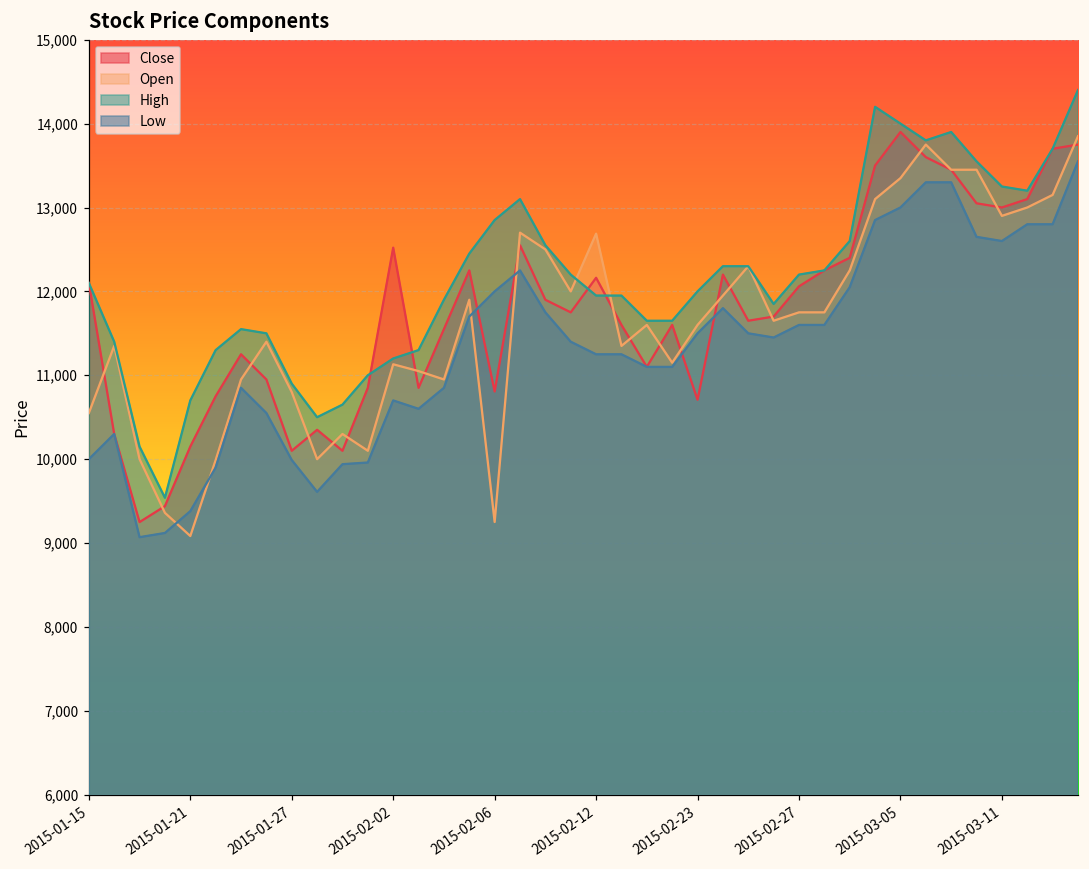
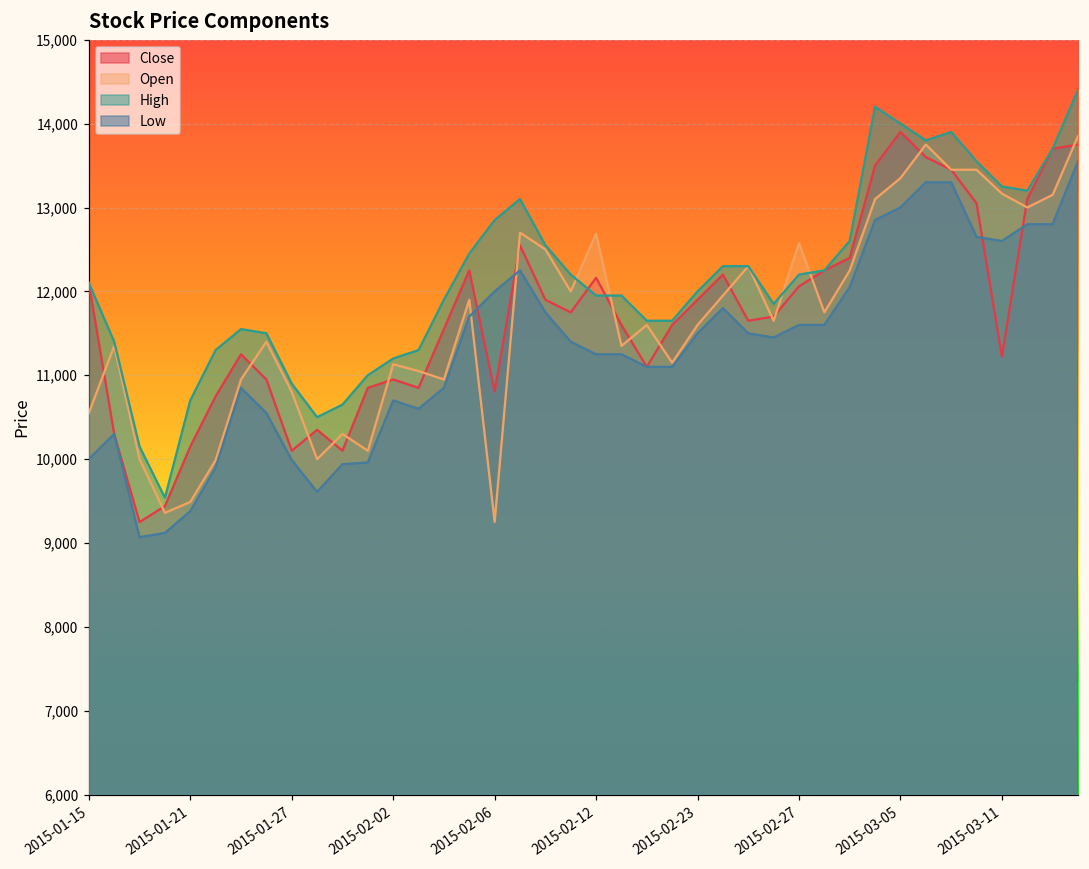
  {
    "Close": {
      "2015-01-21": "10,200",
      "2015-01-27": "10,100",
-     "2015-02-02": "12,500",
+     "2015-02-02": "11,000",
      "2015-02-06": "10,800",
      "2015-02-12": "12,200",
-     "2015-02-23": "10,700",
+     "2015-02-23": "11,900",
      "2015-02-27": "12,100",
      "2015-03-05": "13,900",
-     "2015-03-11": "13,000"
+     "2015-03-11": "11,200"
    },
    "Open": {
      "2015-01-15": "10,600",
-     "2015-01-21": "9,100",
+     "2015-01-21": "9,500",
      "2015-01-27": "10,800",
      "2015-02-02": "11,100",
      "2015-02-06": "9,300",
      "2015-02-12": "12,700",
      "2015-02-23": "11,600",
-     "2015-02-27": "11,800",
+     "2015-02-27": "12,600",
      "2015-03-05": "13,400",
-     "2015-03-11": "12,900"
+     "2015-03-11": "13,200"
    }
  }
